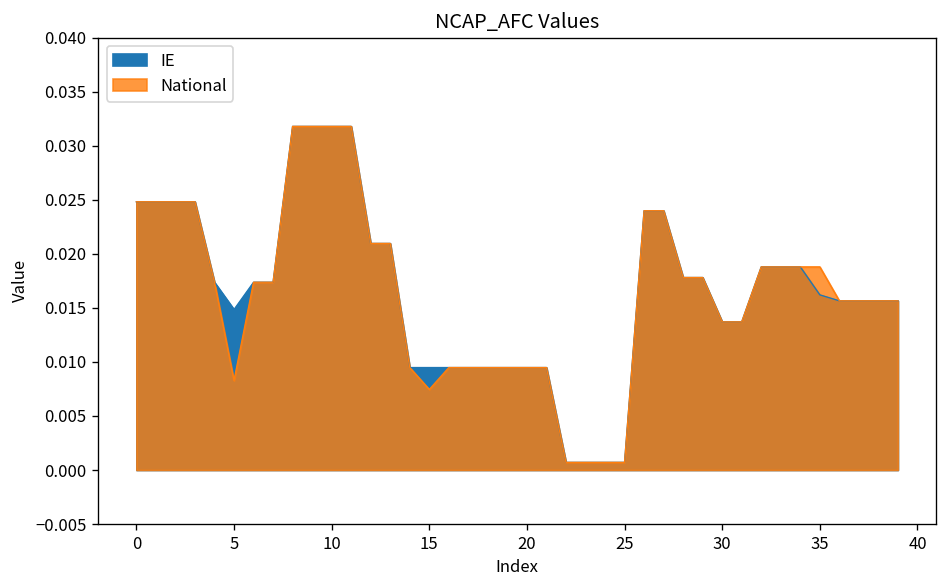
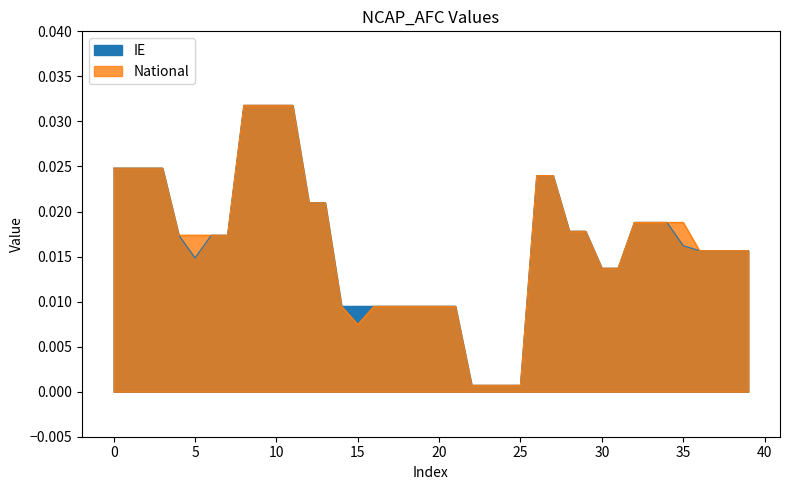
  {
    "IE": {
      "5": 0.015,
      "15": 0.009,
      "35": 0.016
    },
    "National": {
-     "5": 0.008,
+     "5": 0.017,
      "15": 0.007,
      "35": 0.019
    }
  }
